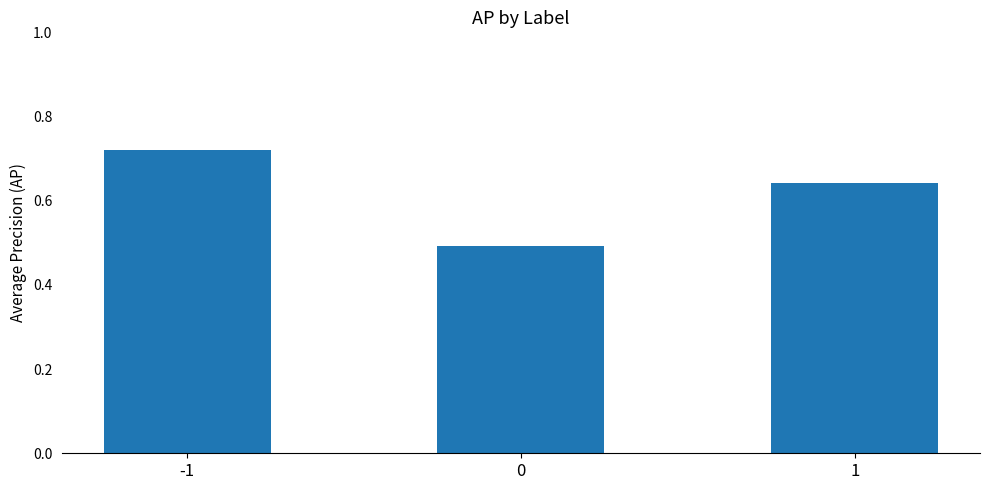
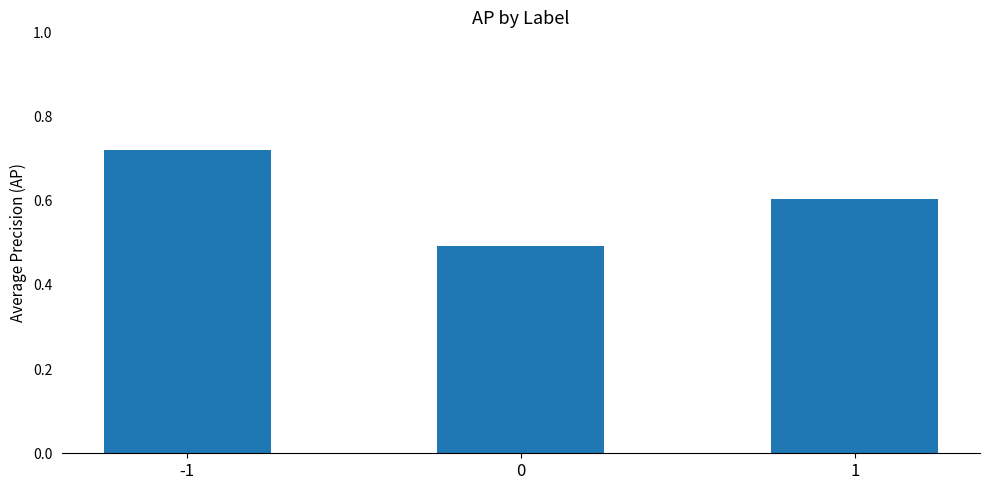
  {
    "-1": 0.72,
    "0": 0.49,
-   "1": 0.64
+   "1": 0.61
  }
